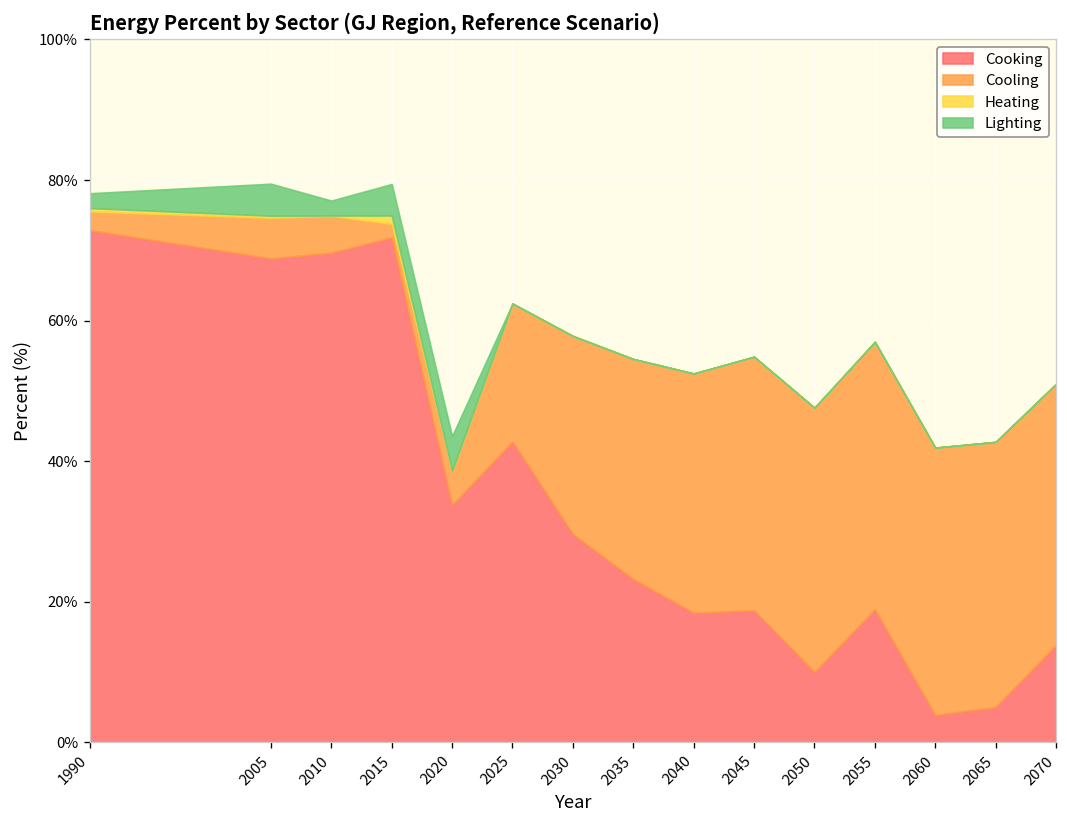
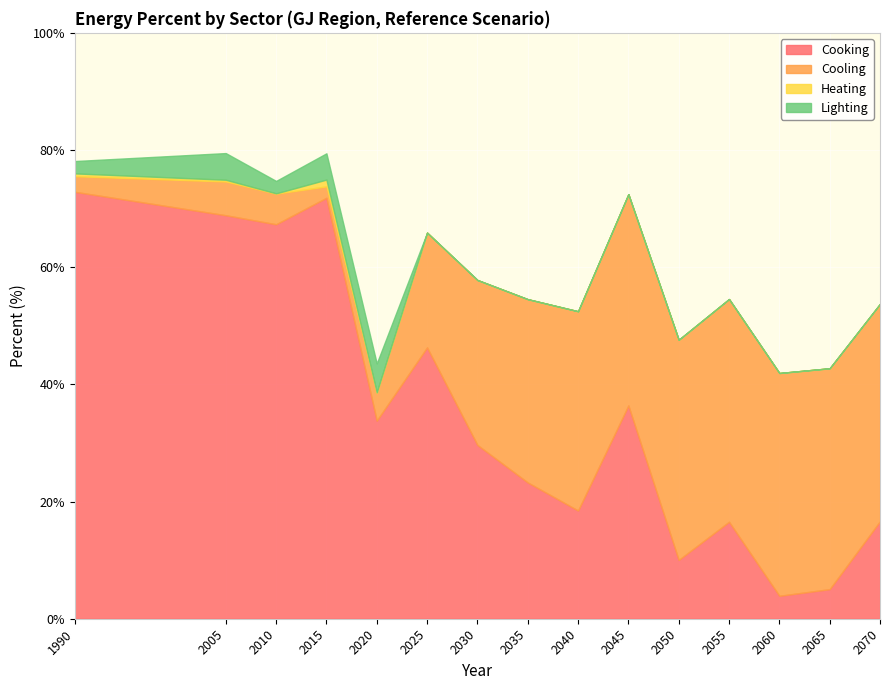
  {
    "Cooking": {
      "1990": "73%",
      "2005": "69%",
-     "2010": "70%",
+     "2010": "67%",
      "2015": "72%",
      "2020": "34%",
-     "2025": "43%",
+     "2025": "46%",
      "2030": "30%",
      "2035": "23%",
      "2040": "18%",
-     "2045": "19%",
+     "2045": "36%",
      "2050": "10%",
-     "2055": "19%",
+     "2055": "17%",
      "2060": "4%",
      "2065": "5%",
-     "2070": "14%"
+     "2070": "17%"
    },
    "Lighting": {
      "1990": "2%",
      "2005": "5%",
      "2010": "2%",
      "2015": "4%",
      "2020": "5%"
    }
  }
